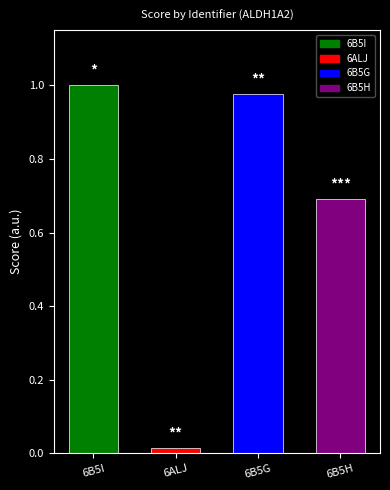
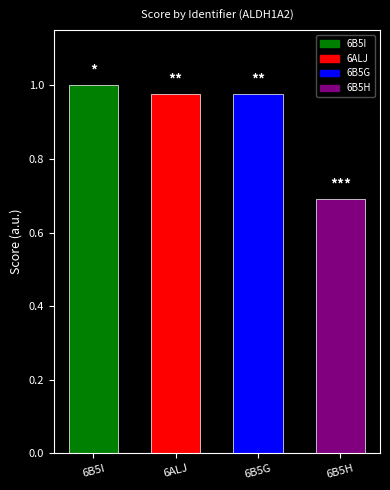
  {
    "6B5I": 1.00,
-   "6ALJ": 0.02,
+   "6ALJ": 0.98,
    "6B5G": 0.98,
    "6B5H": 0.69
  }
